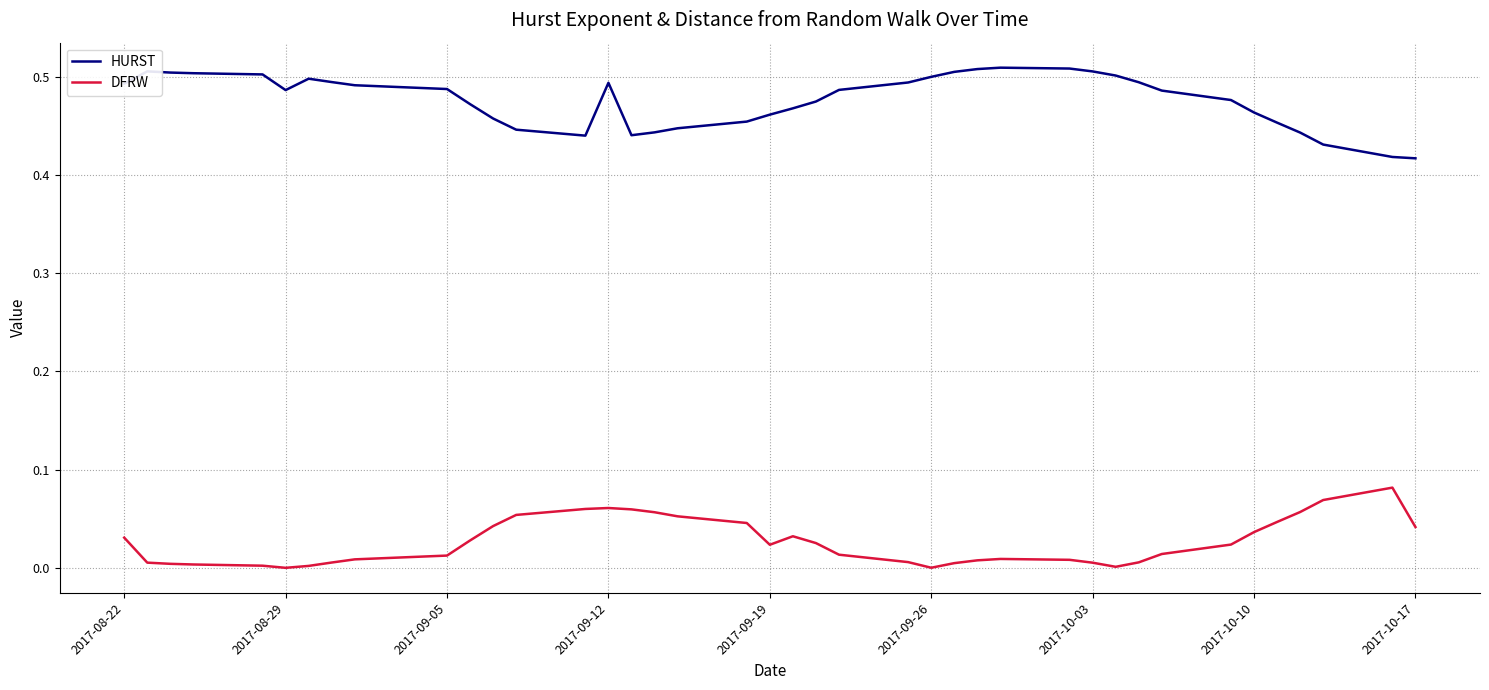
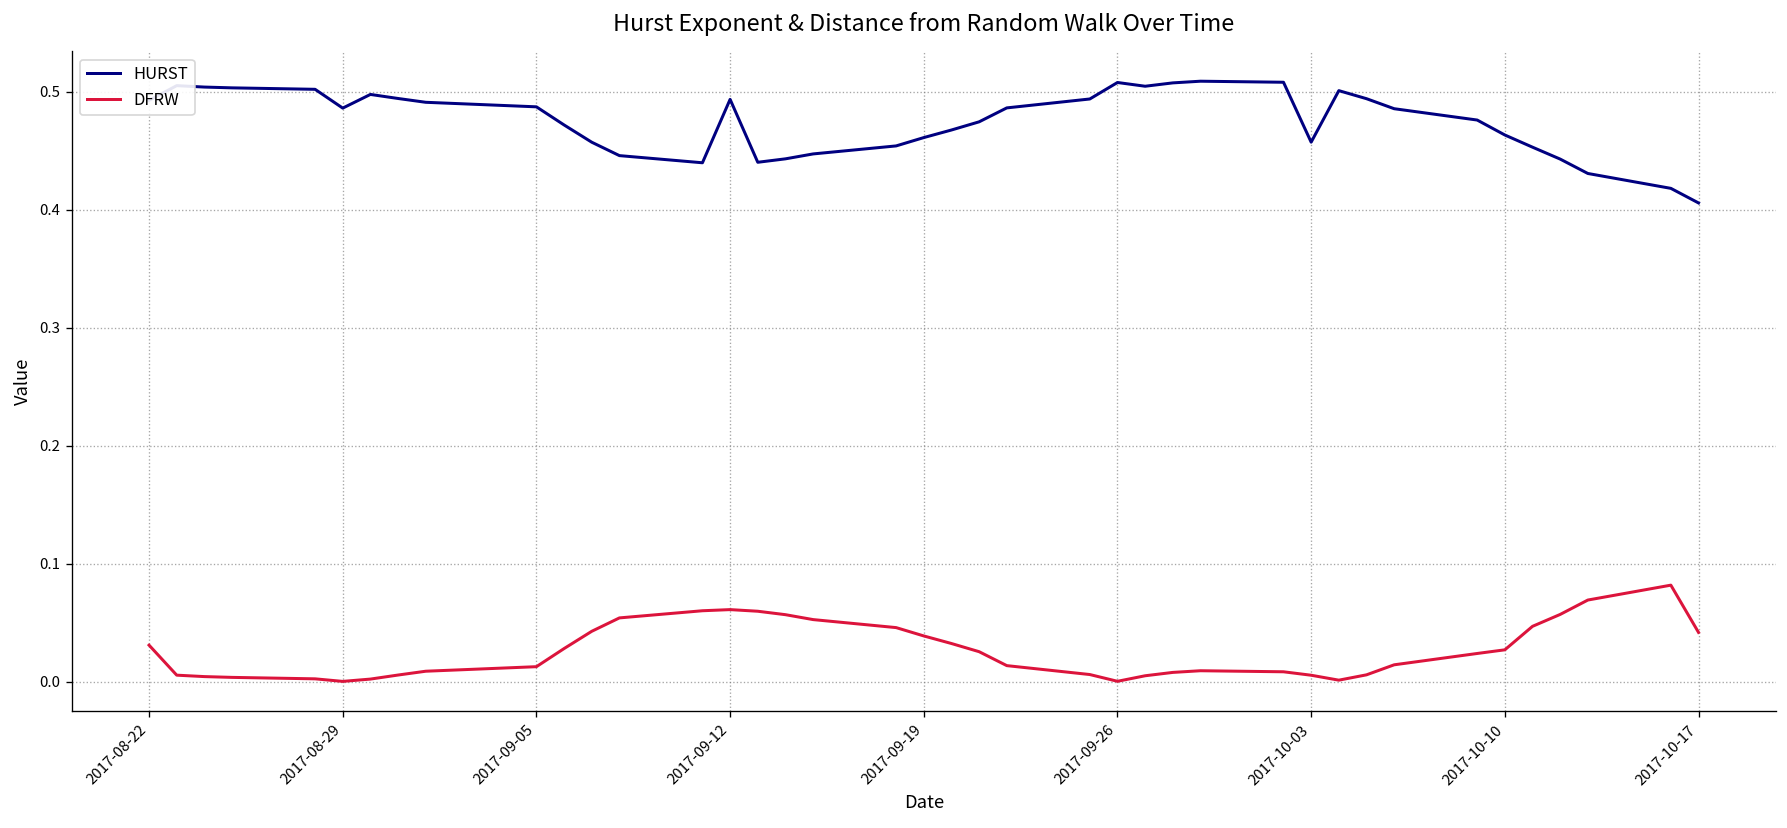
  {
    "HURST": {
      "2017-08-29": 0.49,
      "2017-09-05": 0.49,
      "2017-09-12": 0.49,
      "2017-09-19": 0.46,
-     "2017-09-26": 0.50,
-     "2017-10-03": 0.51,
+     "2017-09-26": 0.51,
+     "2017-10-03": 0.46,
      "2017-10-10": 0.46,
-     "2017-10-17": 0.42
+     "2017-10-17": 0.41
    },
    "DFRW": {
      "2017-08-22": 0.03,
      "2017-08-29": 0.00,
      "2017-09-05": 0.01,
      "2017-09-12": 0.06,
-     "2017-09-19": 0.02,
+     "2017-09-19": 0.04,
      "2017-09-26": 0.00,
      "2017-10-03": 0.01,
-     "2017-10-10": 0.04,
+     "2017-10-10": 0.03,
      "2017-10-17": 0.04
    }
  }
